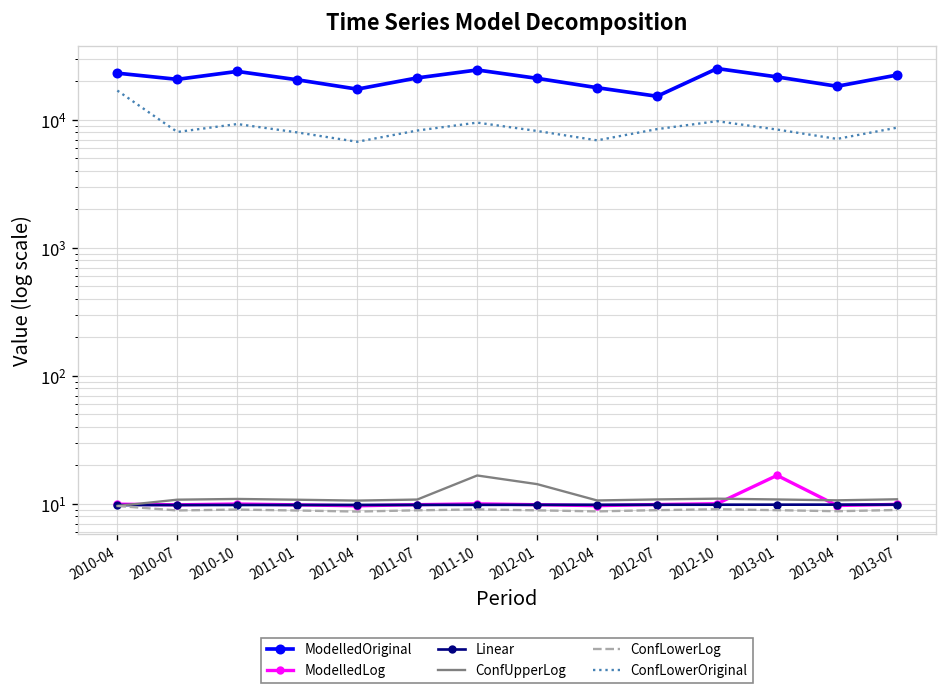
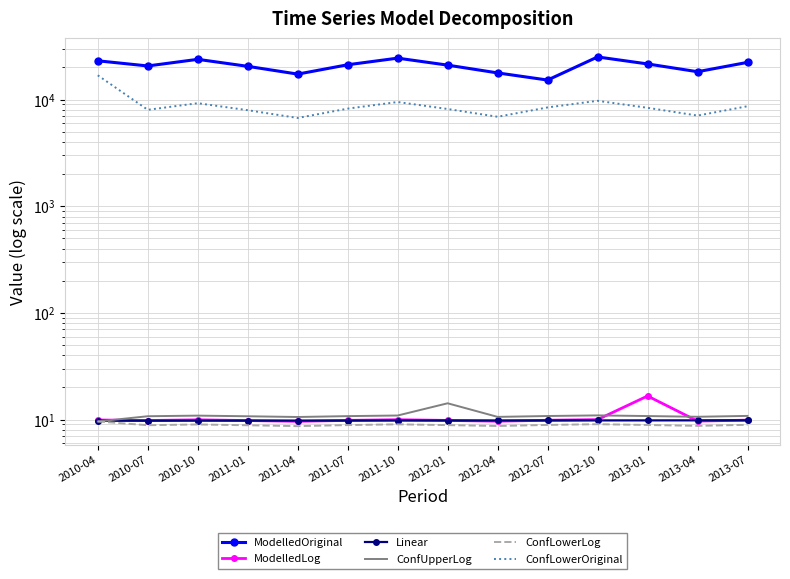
  {
    "ModelledOriginal": {
      "2010-04": 23000,
      "2010-07": 21000,
      "2010-10": 24000,
      "2011-01": 20000,
      "2011-04": 17000,
      "2011-07": 21000,
      "2011-10": 24000,
      "2012-01": 21000,
      "2012-04": 18000,
      "2012-07": 15000,
      "2012-10": 25000,
      "2013-01": 22000,
      "2013-04": 18000,
      "2013-07": 22000
    },
    "ModelledLog": {
      "2013-01": 17
    },
    "Linear": {
      "2013-01": 10
    },
    "ConfUpperLog": {
      "2010-07": 11,
      "2010-10": 11,
      "2011-01": 11,
      "2011-04": 11,
      "2011-07": 11,
-     "2011-10": 17,
+     "2011-10": 11,
      "2012-01": 14,
      "2012-04": 11,
      "2012-07": 11,
      "2012-10": 11,
      "2013-01": 11,
      "2013-04": 11,
      "2013-07": 11
    },
    "ConfLowerLog": {
      "2010-07": 9,
      "2010-10": 9,
      "2011-01": 9,
      "2011-04": 9,
      "2011-07": 9,
      "2011-10": 9,
      "2012-01": 9,
      "2012-04": 9,
      "2012-07": 9,
      "2012-10": 9,
      "2013-01": 9,
      "2013-04": 9,
      "2013-07": 9
    },
    "ConfLowerOriginal": {
      "2010-04": 17000,
      "2010-07": 8000,
      "2010-10": 9000,
      "2011-01": 8000,
      "2011-04": 7000,
      "2011-07": 8000,
      "2011-10": 9000,
      "2012-01": 8000,
      "2012-04": 7000,
      "2012-07": 8000,
      "2012-10": 10000,
      "2013-01": 8000,
      "2013-04": 7000,
      "2013-07": 9000
    }
  }
